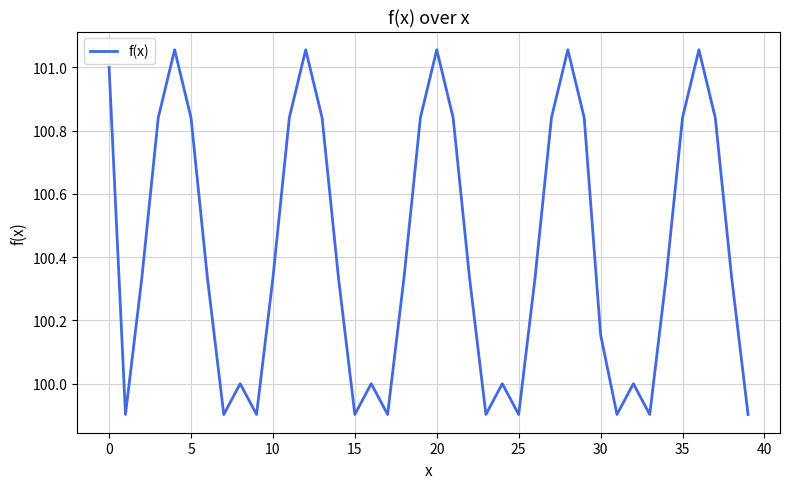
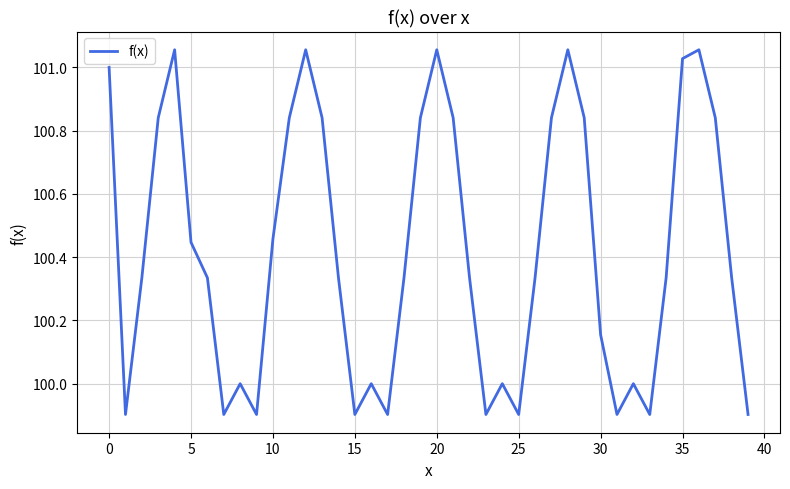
  {
    "0": 101.00,
-   "5": 100.84,
-   "10": 100.34,
+   "5": 100.45,
+   "10": 100.46,
    "15": 99.90,
    "20": 101.06,
    "25": 99.90,
    "30": 100.16,
-   "35": 100.84
+   "35": 101.03
  }
